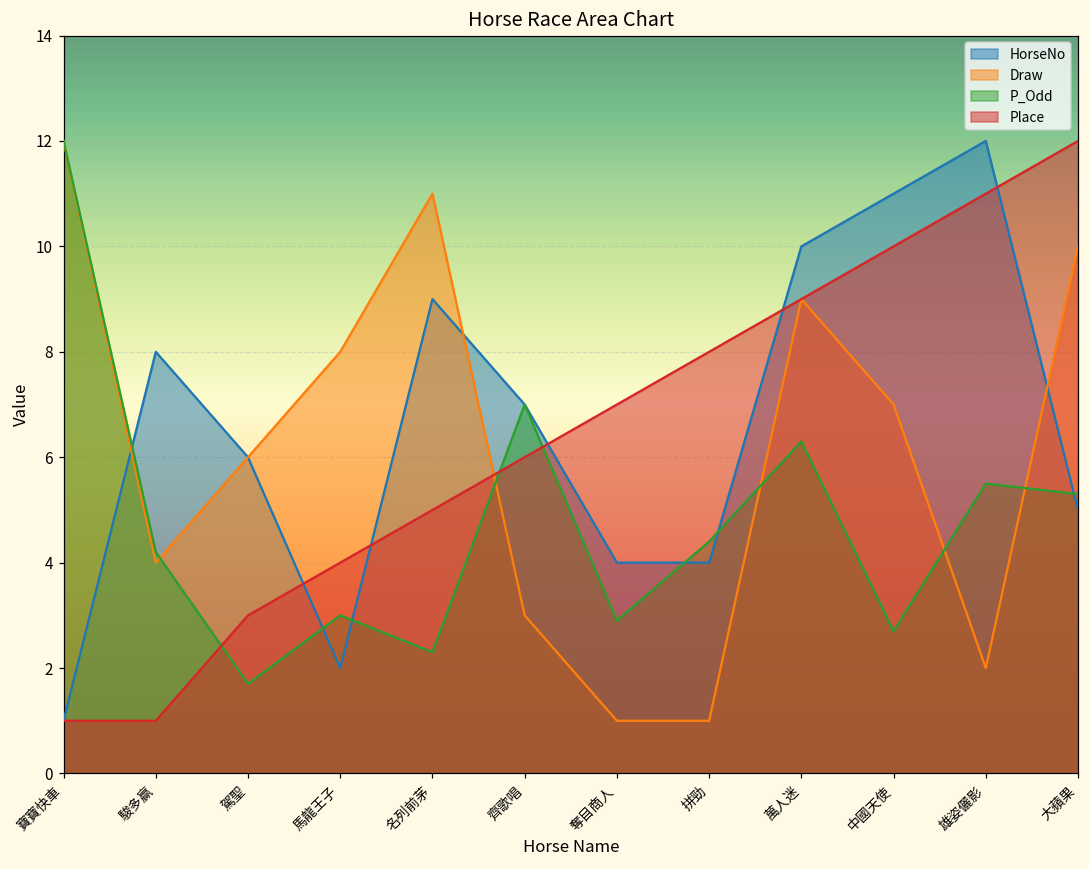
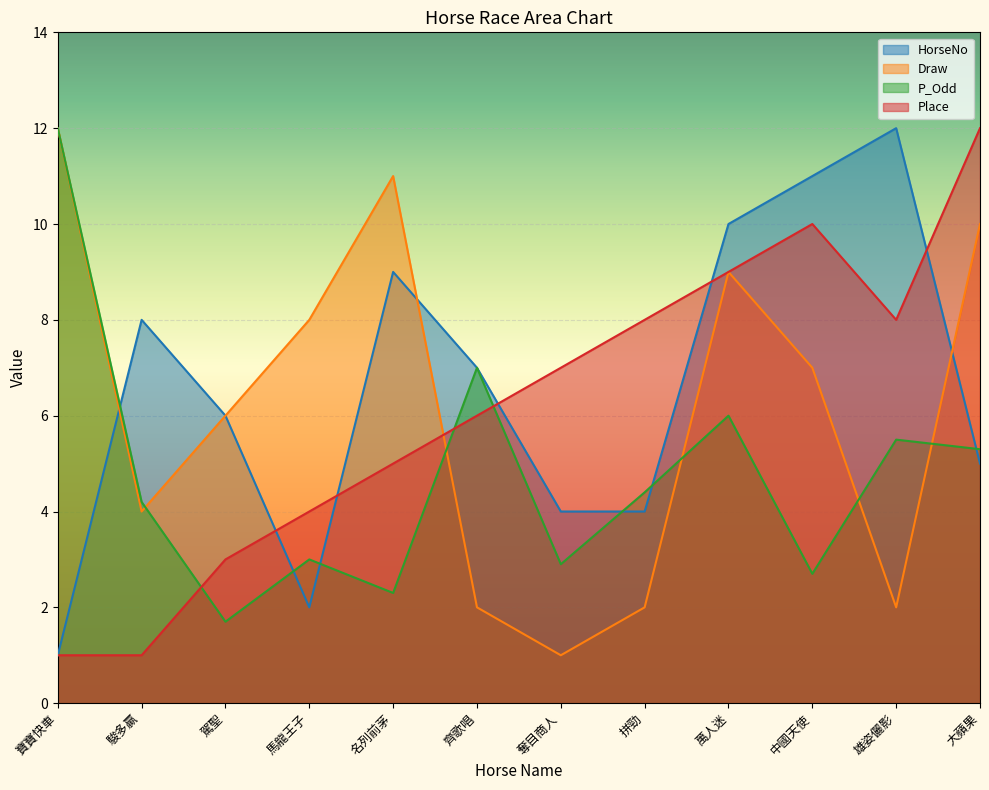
  {
    "HorseNo": {
      "駿多贏": 8.0,
      "馬龍王子": 2.0,
      "名列前茅": 9.0,
      "奪目商人": 4.0,
      "拼勁": 4.0,
      "萬人迷": 10.0,
      "中國天使": 11.0,
      "雄姿儷影": 12.0,
      "大蘋果": 5.0
    },
    "Draw": {
      "駿多贏": 4,
      "馬龍王子": 8,
      "名列前茅": 11,
-     "齊歌唱": 3,
+     "齊歌唱": 2,
      "奪目商人": 1,
-     "拼勁": 1,
+     "拼勁": 2,
      "中國天使": 7,
      "雄姿儷影": 2,
      "大蘋果": 10
    },
    "P_Odd": {
      "駿多贏": 4.2,
      "駕聖": 1.7,
      "馬龍王子": 3.0,
      "名列前茅": 2.3,
      "奪目商人": 2.9,
      "拼勁": 4.4,
-     "萬人迷": 6.3,
+     "萬人迷": 6.0,
      "中國天使": 2.7,
      "雄姿儷影": 5.5,
      "大蘋果": 5.3
    },
    "Place": {
      "駿多贏": 1,
      "駕聖": 3,
      "馬龍王子": 4,
      "名列前茅": 5,
      "齊歌唱": 6,
      "奪目商人": 7,
      "拼勁": 8,
      "中國天使": 10,
-     "雄姿儷影": 11,
+     "雄姿儷影": 8,
      "大蘋果": 12
    }
  }
